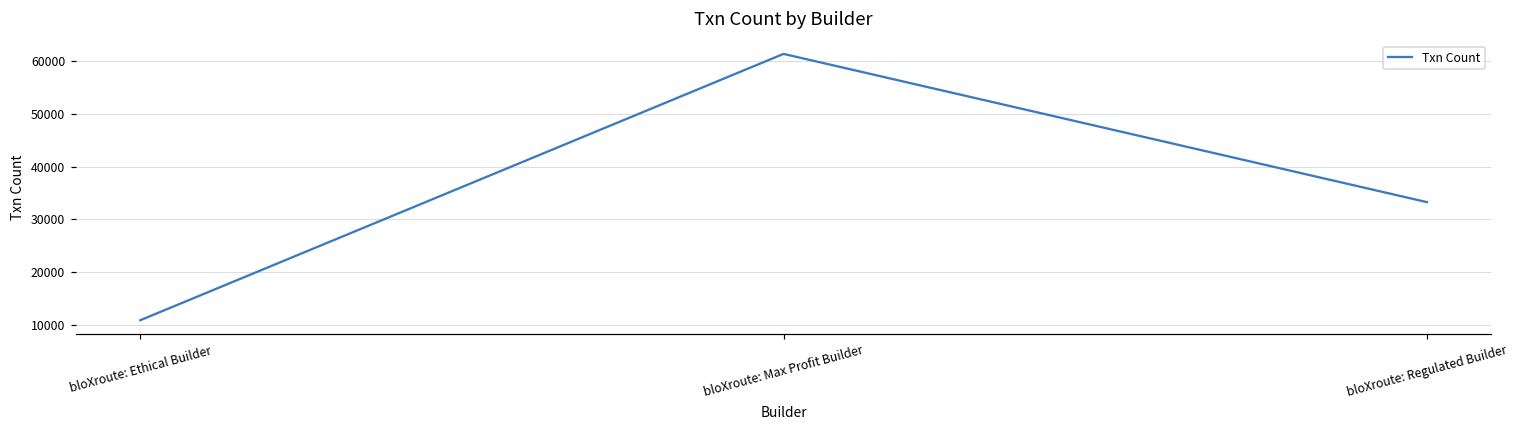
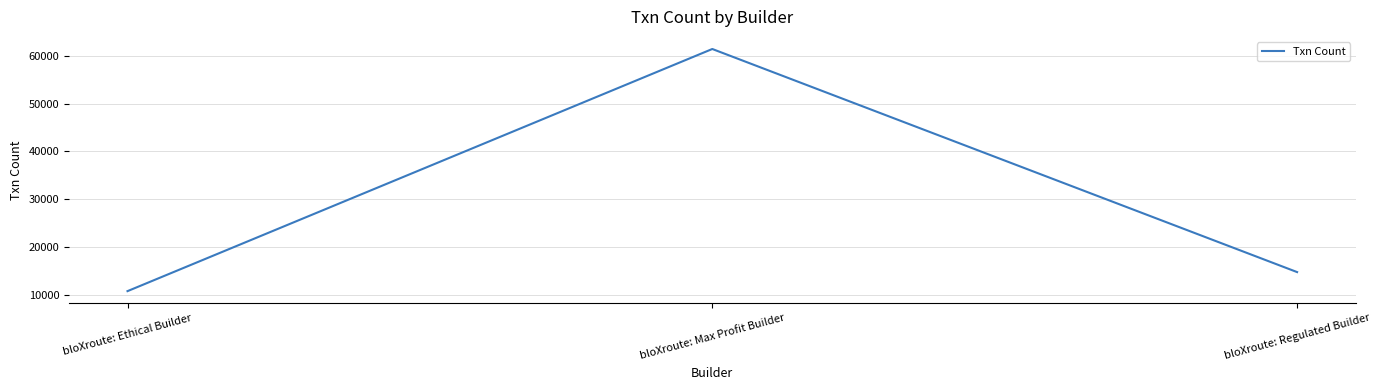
  {
    "bloXroute: Ethical Builder": 11000,
    "bloXroute: Max Profit Builder": 61000,
-   "bloXroute: Regulated Builder": 33000
+   "bloXroute: Regulated Builder": 15000
  }
